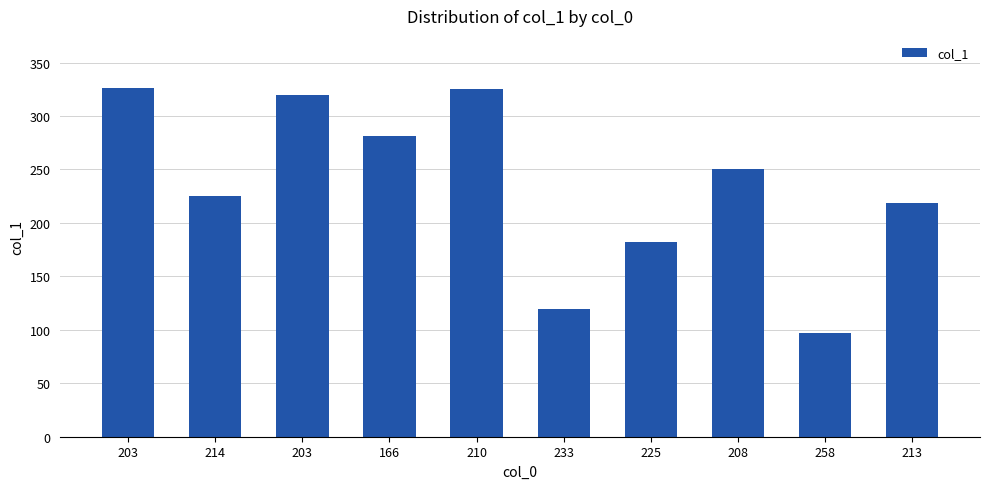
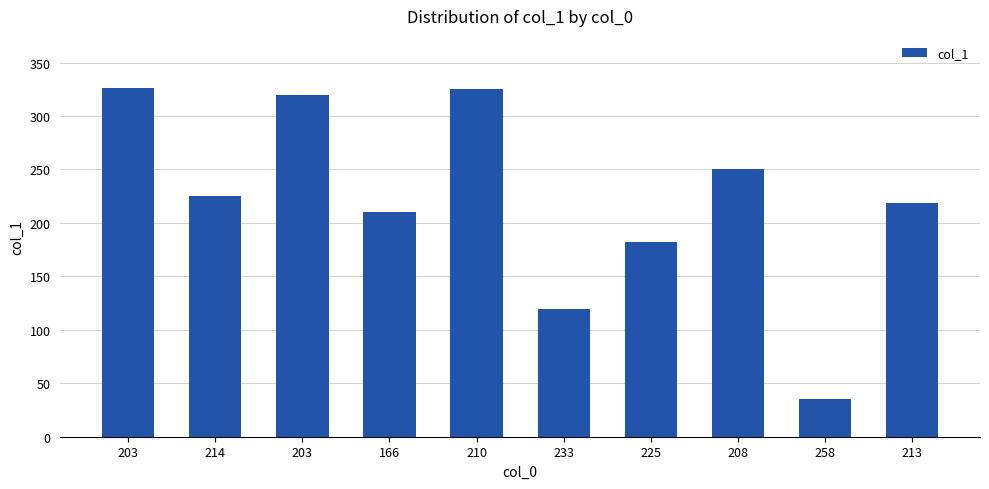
  {
    "214": 225,
-   "166": 281,
+   "166": 210,
    "210": 325,
    "233": 119,
    "225": 182,
    "208": 250,
-   "258": 97,
+   "258": 35,
    "213": 219
  }
